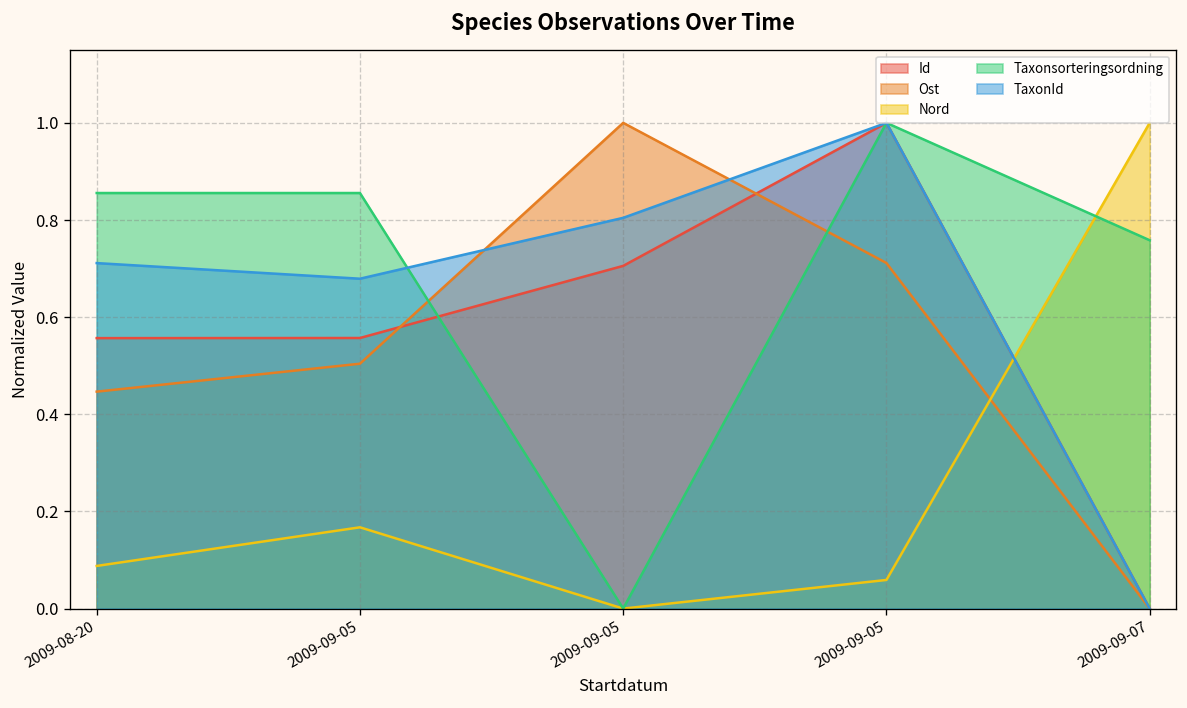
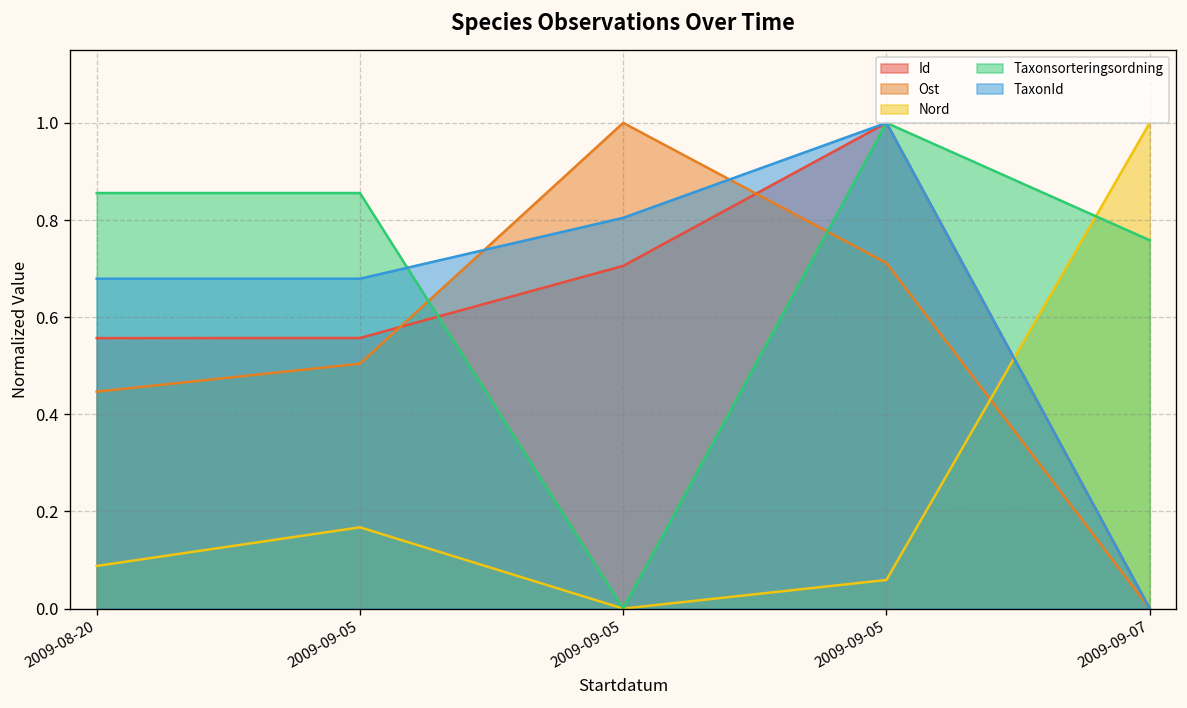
  {
    "Taxonsorteringsordning": {
      "2009-08-20": 0.86,
      "2009-09-07": 0.76
    },
    "TaxonId": {
-     "2009-08-20": 0.71
+     "2009-08-20": 0.68
    }
  }
